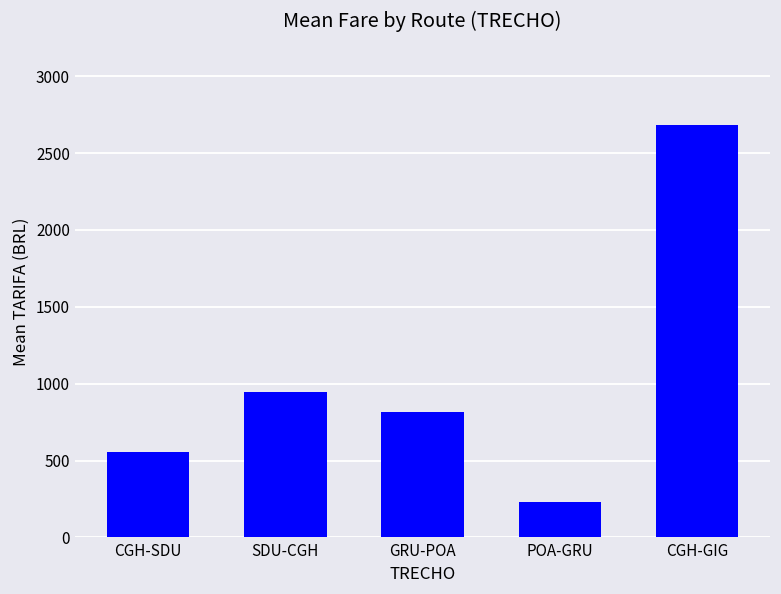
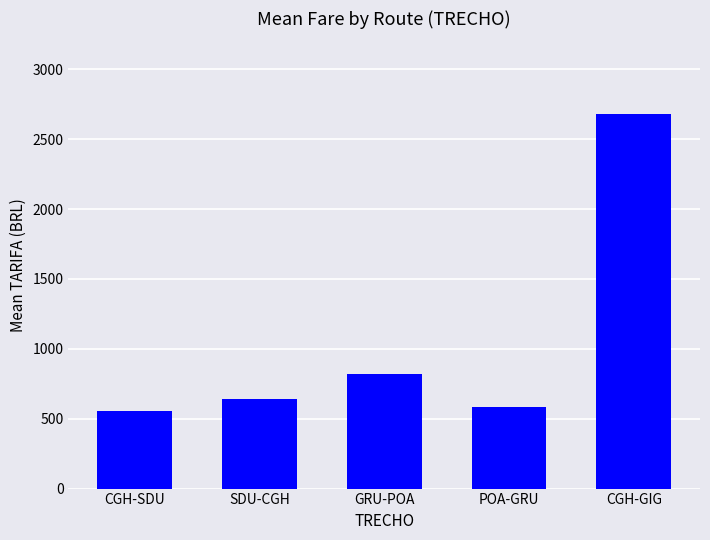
  {
    "CGH-SDU": 550,
-   "SDU-CGH": 950,
+   "SDU-CGH": 640,
    "GRU-POA": 820,
-   "POA-GRU": 230,
+   "POA-GRU": 590,
    "CGH-GIG": 2680
  }
